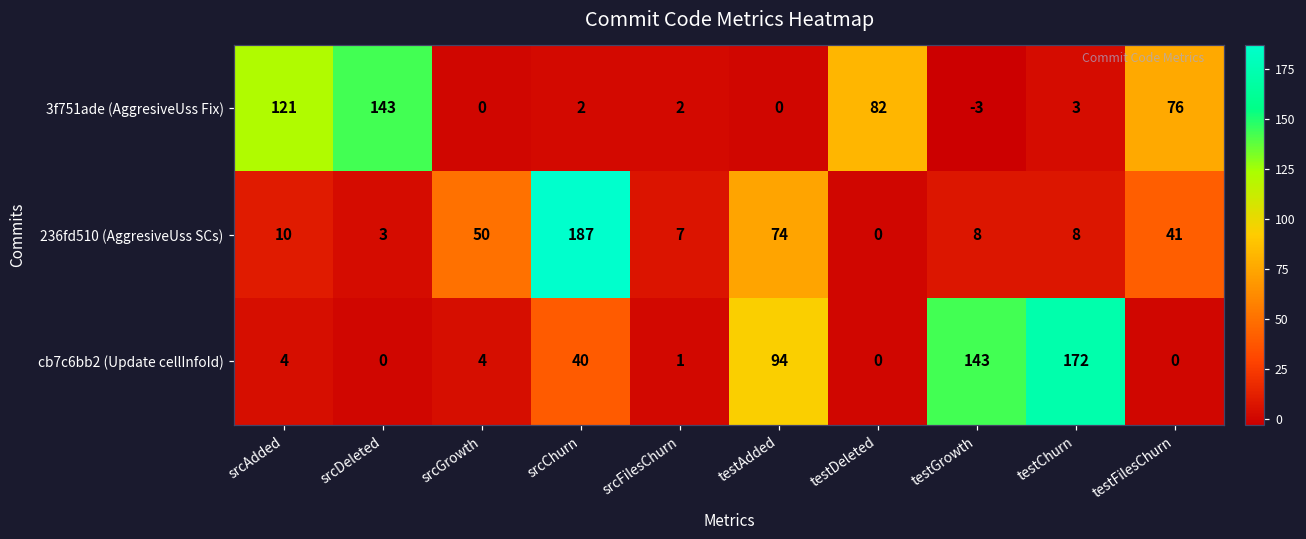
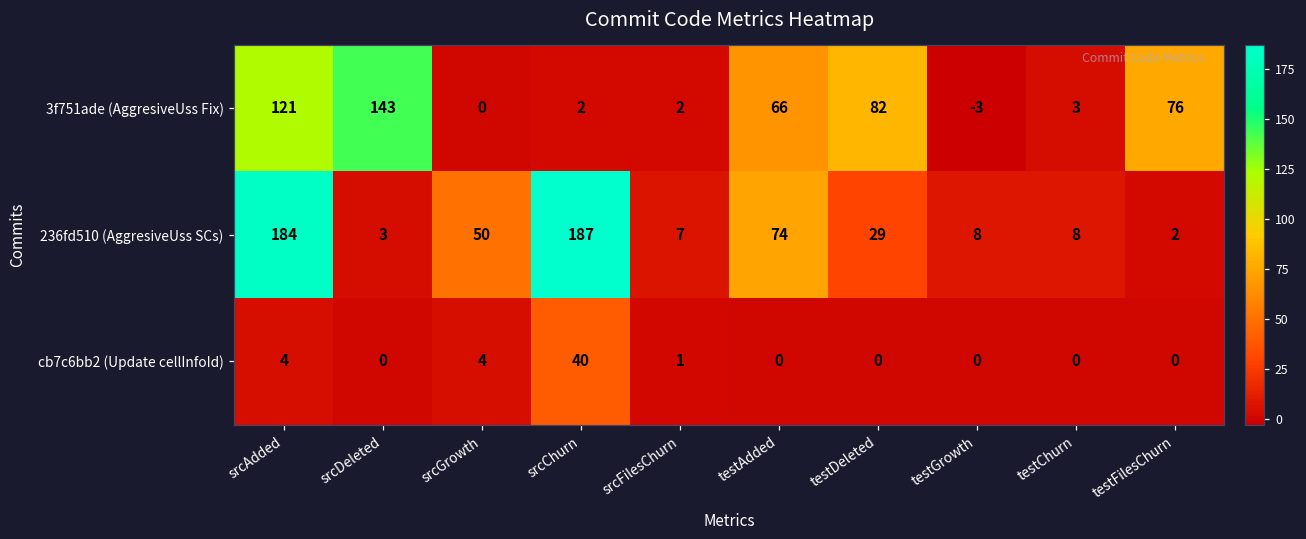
  {
    "3f751ade (AggresiveUss Fix)": {
      "srcAdded": 121,
      "srcDeleted": 143,
      "srcGrowth": 0,
      "srcChurn": 2,
      "srcFilesChurn": 2,
-     "testAdded": 0,
+     "testAdded": 66,
      "testDeleted": 82,
      "testGrowth": -3,
      "testChurn": 3
    },
    "236fd510 (AggresiveUss SCs)": {
-     "srcAdded": 10,
+     "srcAdded": 184,
      "srcDeleted": 3,
      "srcGrowth": 50,
      "srcChurn": 187,
      "srcFilesChurn": 7,
      "testAdded": 74,
-     "testDeleted": 0,
+     "testDeleted": 29,
      "testGrowth": 8,
      "testChurn": 8,
-     "testFilesChurn": 41
+     "testFilesChurn": 2
    },
    "cb7c6bb2 (Update cellInfoId)": {
      "srcAdded": 4,
      "srcDeleted": 0,
      "srcGrowth": 4,
      "srcChurn": 40,
      "srcFilesChurn": 1,
-     "testAdded": 94,
+     "testAdded": 0,
      "testDeleted": 0,
-     "testGrowth": 143,
-     "testChurn": 172,
+     "testGrowth": 0,
+     "testChurn": 0,
      "testFilesChurn": 0
    }
  }
